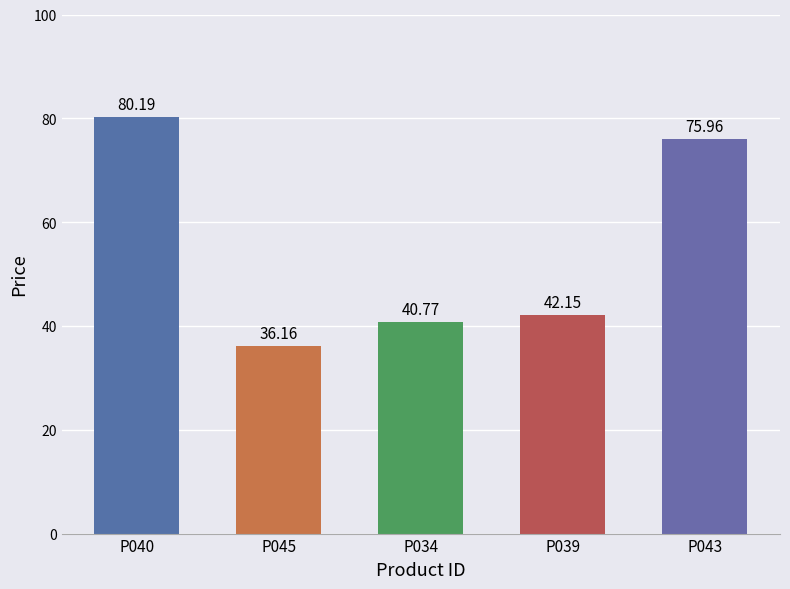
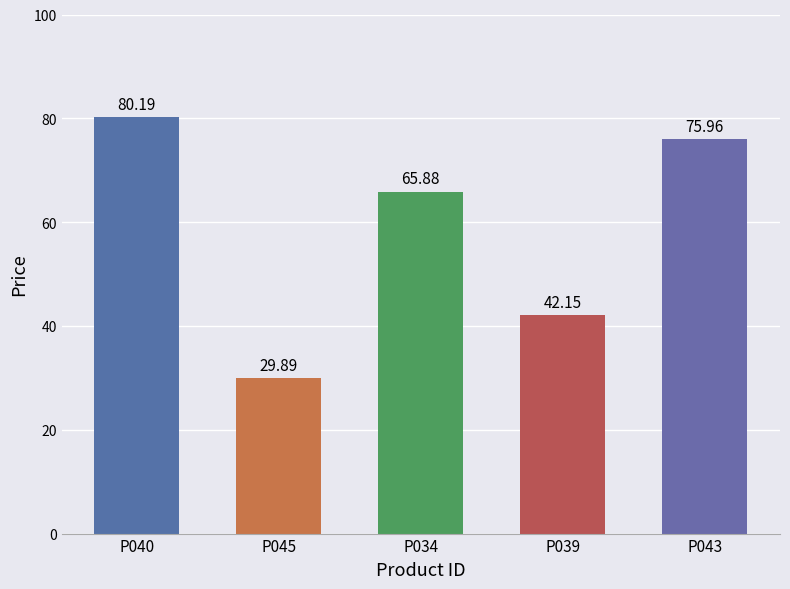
  {
    "P040": 80.19,
-   "P045": 36.16,
-   "P034": 40.77,
+   "P045": 29.89,
+   "P034": 65.88,
    "P039": 42.15,
    "P043": 75.96
  }
